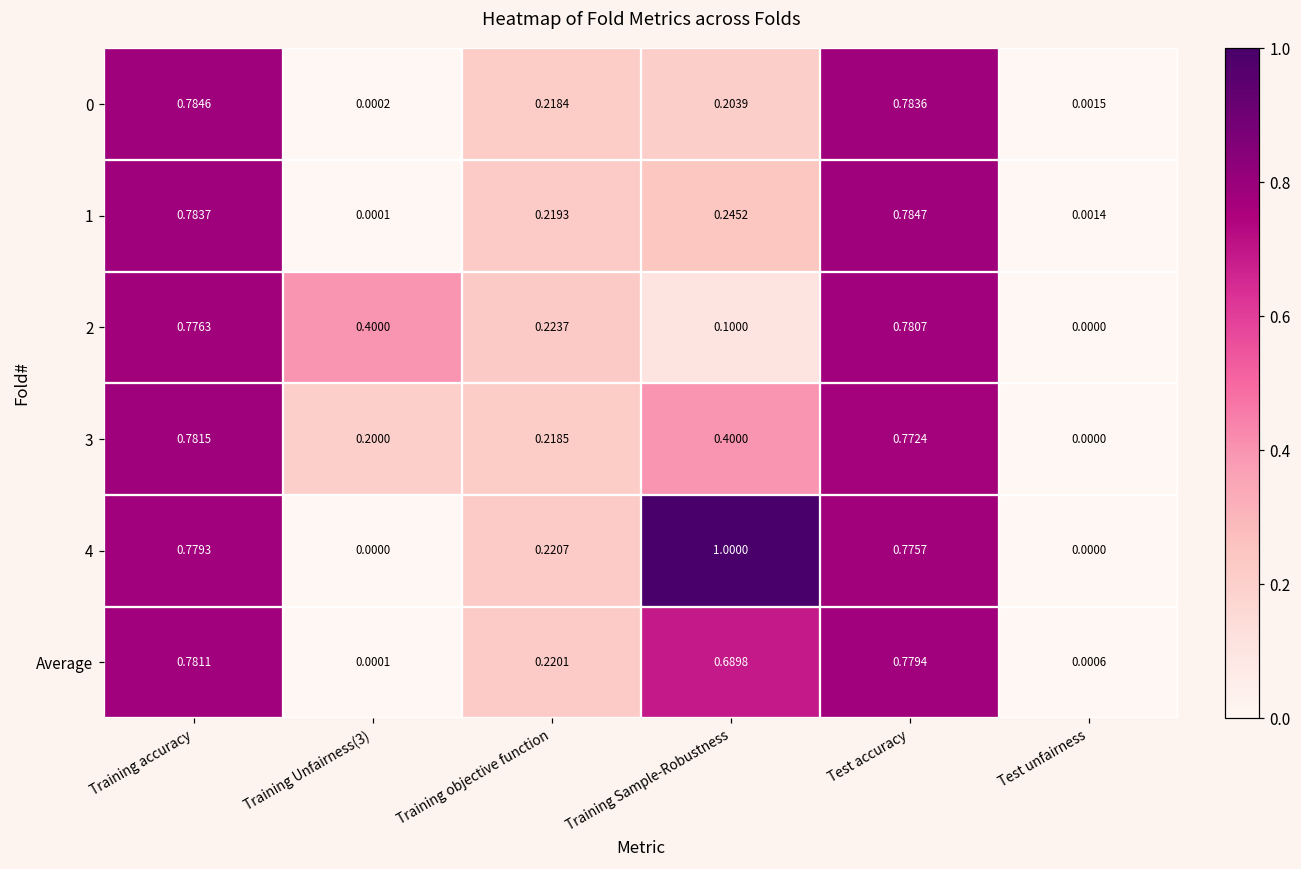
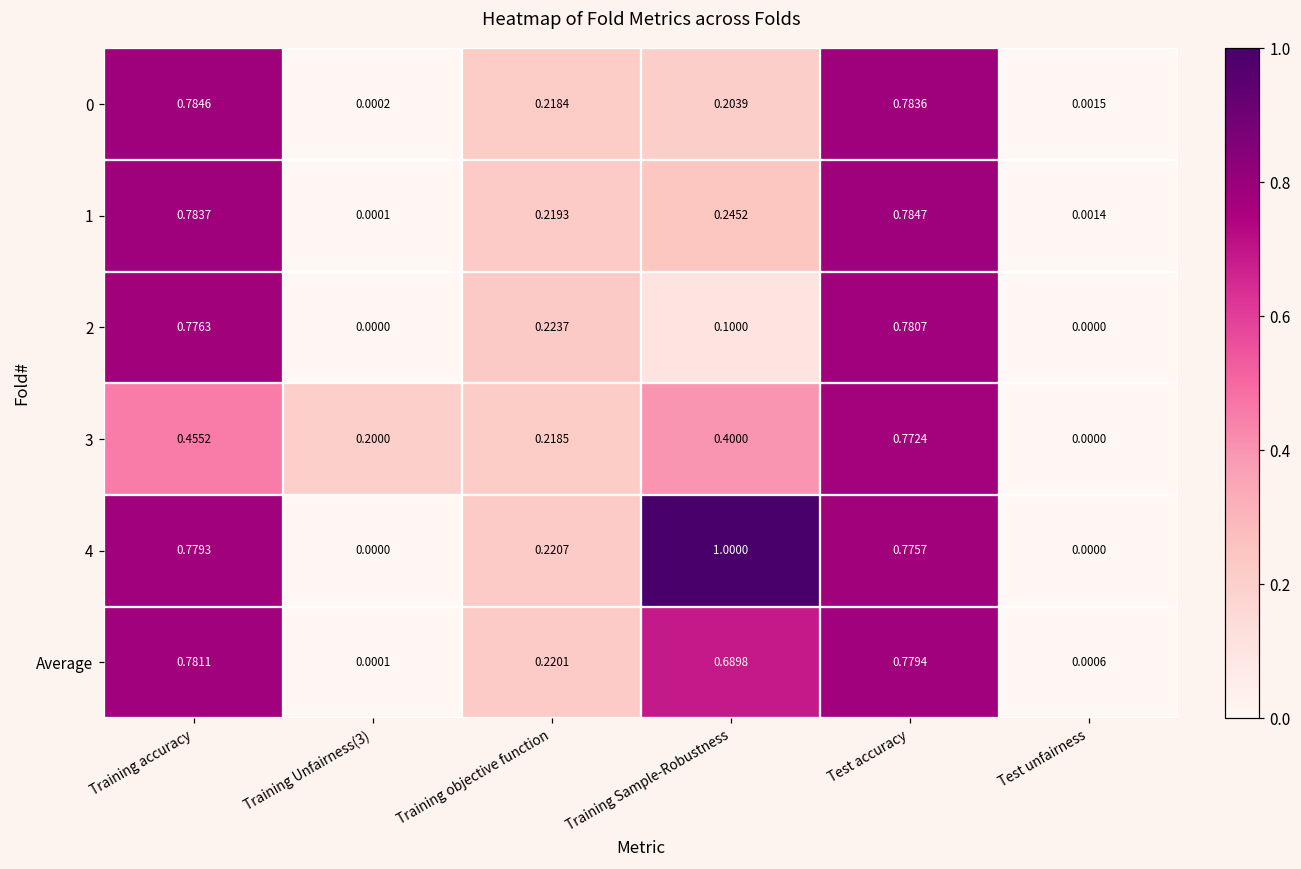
  {
    "0": {
      "Training accuracy": 0.7846,
      "Training Unfairness(3)": 0.0002,
      "Training objective function": 0.2184,
      "Training Sample-Robustness": 0.2039,
      "Test accuracy": 0.7836,
      "Test unfairness": 0.0015
    },
    "1": {
      "Training accuracy": 0.7837,
      "Training Unfairness(3)": 0.0001,
      "Training objective function": 0.2193,
      "Training Sample-Robustness": 0.2452,
      "Test accuracy": 0.7847,
      "Test unfairness": 0.0014
    },
    "2": {
      "Training accuracy": 0.7763,
-     "Training Unfairness(3)": 0.4000,
+     "Training Unfairness(3)": 0.0000,
      "Training objective function": 0.2237,
      "Training Sample-Robustness": 0.1000,
      "Test accuracy": 0.7807,
      "Test unfairness": 0.0000
    },
    "3": {
-     "Training accuracy": 0.7815,
+     "Training accuracy": 0.4552,
      "Training Unfairness(3)": 0.2000,
      "Training objective function": 0.2185,
      "Training Sample-Robustness": 0.4000,
      "Test accuracy": 0.7724,
      "Test unfairness": 0.0000
    },
    "4": {
      "Training accuracy": 0.7793,
      "Training Unfairness(3)": 0.0000,
      "Training objective function": 0.2207,
      "Training Sample-Robustness": 1.0000,
      "Test accuracy": 0.7757,
      "Test unfairness": 0.0000
    },
    "Average": {
      "Training accuracy": 0.7811,
      "Training Unfairness(3)": 0.0001,
      "Training objective function": 0.2201,
      "Training Sample-Robustness": 0.6898,
      "Test accuracy": 0.7794,
      "Test unfairness": 0.0006
    }
  }
